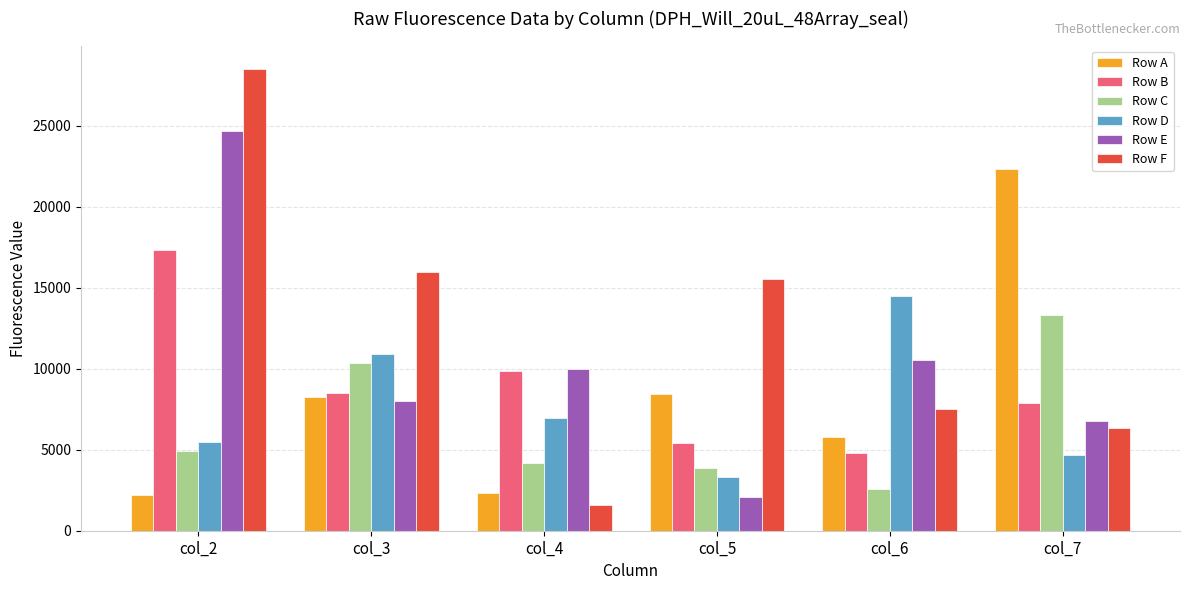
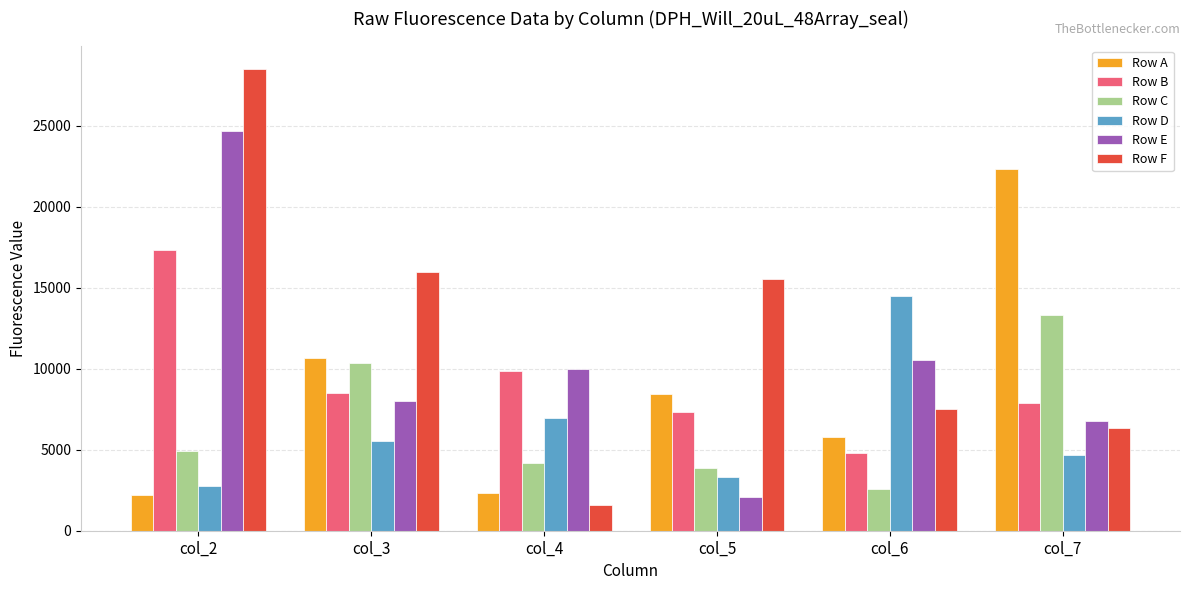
  {
    "Row A": {
      "col_2": 2200,
-     "col_3": 8300,
+     "col_3": 10700,
      "col_4": 2300,
      "col_5": 8400,
      "col_6": 5800,
      "col_7": 22300
    },
    "Row B": {
      "col_2": 17300,
      "col_3": 8500,
      "col_4": 9900,
-     "col_5": 5400,
+     "col_5": 7300,
      "col_6": 4800,
      "col_7": 7900
    },
    "Row C": {
      "col_2": 4900,
      "col_3": 10400,
      "col_4": 4200,
      "col_5": 3900,
      "col_6": 2600,
      "col_7": 13300
    },
    "Row D": {
-     "col_2": 5500,
-     "col_3": 10900,
+     "col_2": 2800,
+     "col_3": 5600,
      "col_4": 6900,
      "col_5": 3300,
      "col_6": 14500,
      "col_7": 4700
    },
    "Row E": {
      "col_2": 24700,
      "col_3": 8000,
      "col_4": 10000,
      "col_5": 2100,
      "col_6": 10500,
      "col_7": 6800
    },
    "Row F": {
      "col_2": 28500,
      "col_3": 15900,
      "col_4": 1600,
      "col_5": 15500,
      "col_6": 7500,
      "col_7": 6400
    }
  }
